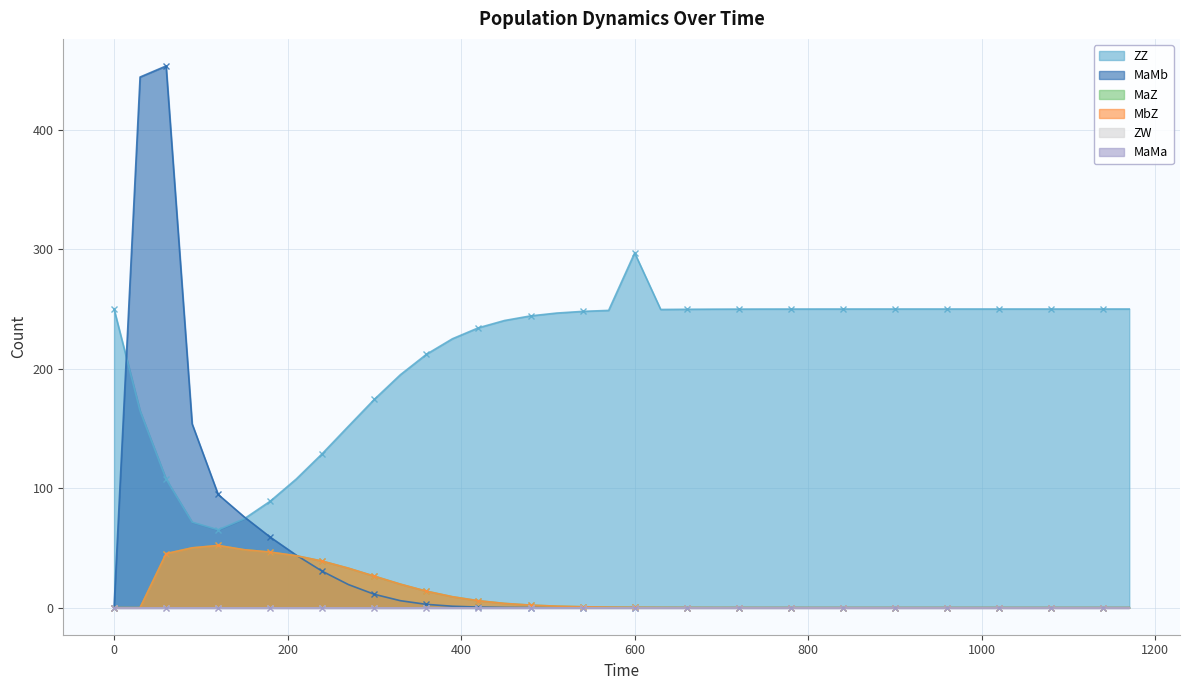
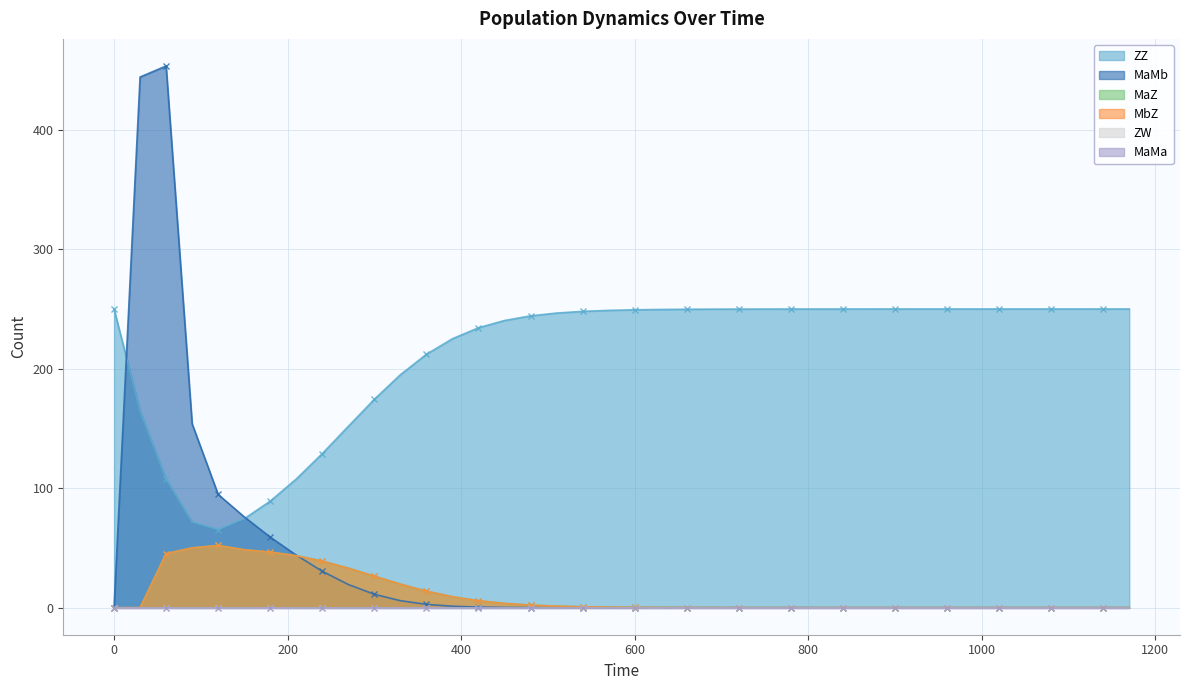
  {
    "ZZ": {
      "0": 250,
-     "600": 297
+     "600": 249
    }
  }
